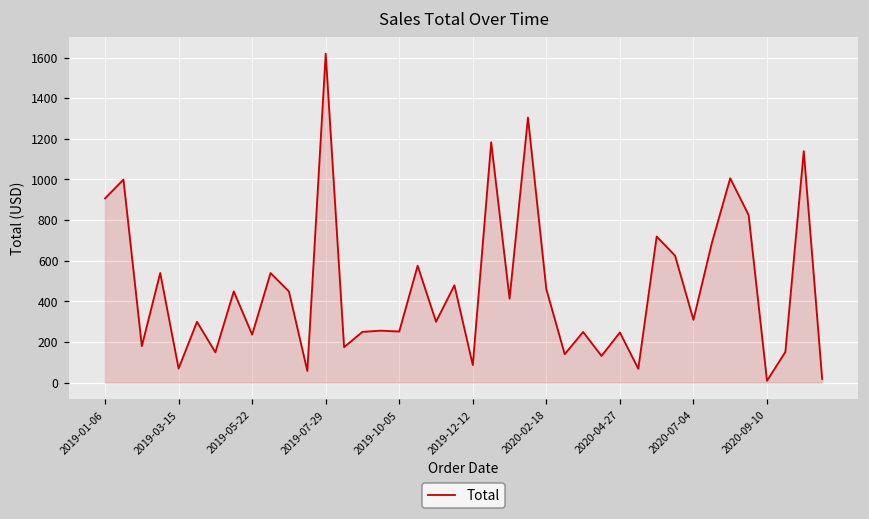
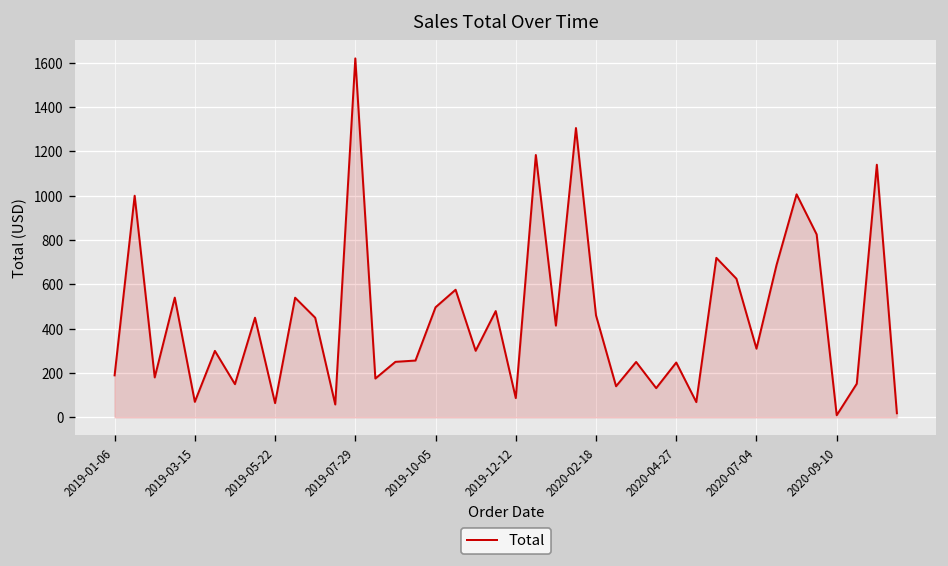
  {
-   "2019-01-06": 910,
+   "2019-01-06": 190,
    "2019-03-15": 70,
-   "2019-05-22": 240,
+   "2019-05-22": 60,
    "2019-07-29": 1620,
-   "2019-10-05": 250,
+   "2019-10-05": 500,
    "2019-12-12": 90,
    "2020-02-18": 460,
    "2020-04-27": 250,
    "2020-07-04": 310,
    "2020-09-10": 10
  }
